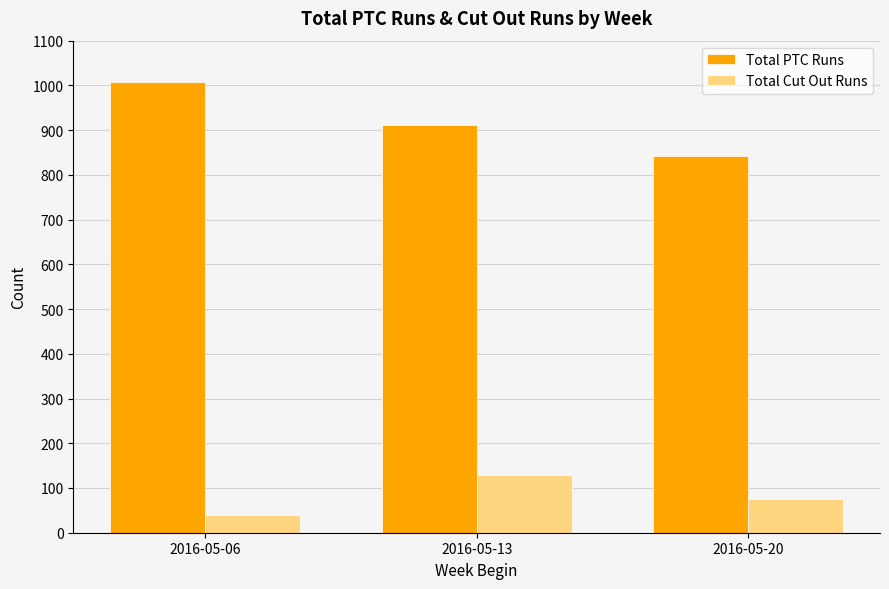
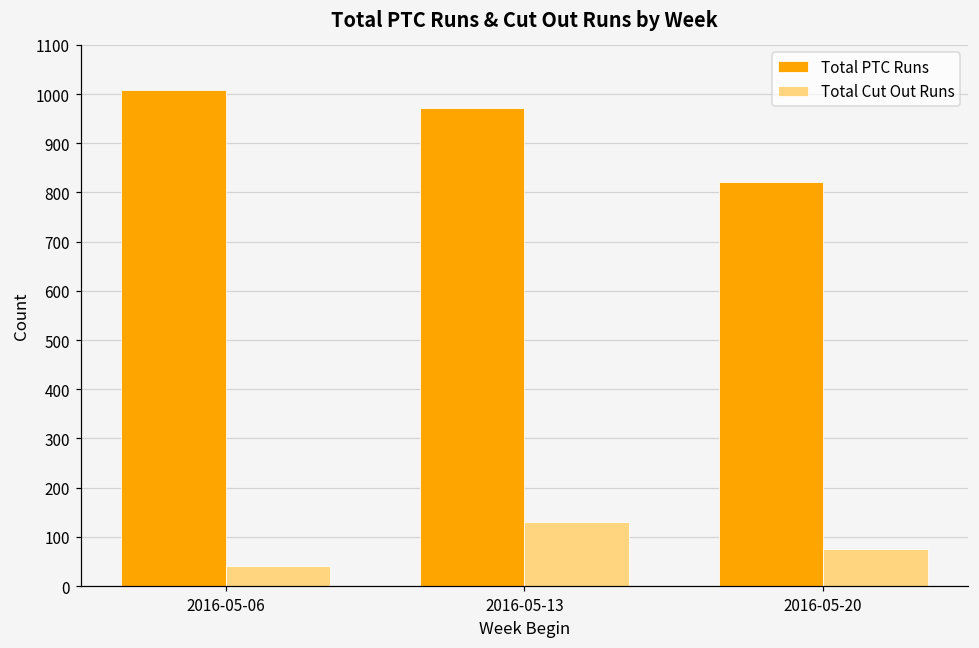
  {
    "Total PTC Runs": {
      "2016-05-06": 1010,
-     "2016-05-13": 910,
-     "2016-05-20": 840
+     "2016-05-13": 970,
+     "2016-05-20": 820
    },
    "Total Cut Out Runs": {
      "2016-05-06": 40,
      "2016-05-13": 130,
      "2016-05-20": 80
    }
  }
